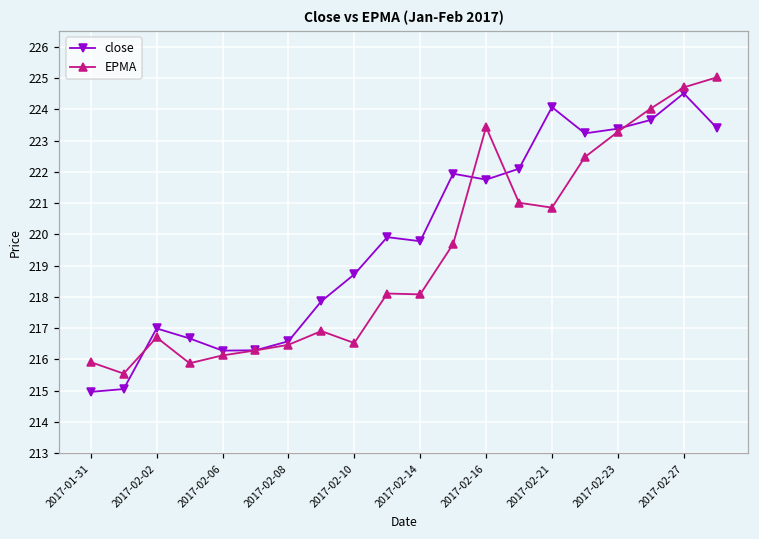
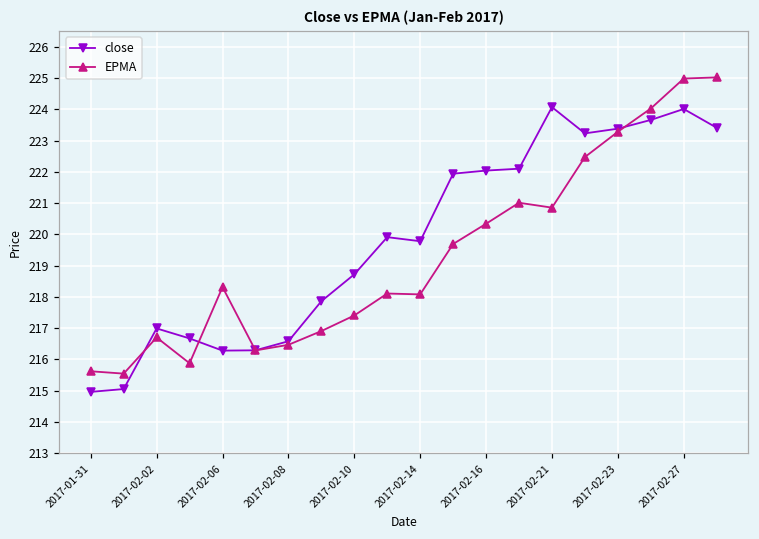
  {
    "close": {
      "2017-01-31": 215.0,
      "2017-02-02": 217.0,
      "2017-02-06": 216.3,
      "2017-02-08": 216.6,
      "2017-02-10": 218.7,
      "2017-02-14": 219.8,
-     "2017-02-16": 221.8,
+     "2017-02-16": 222.0,
      "2017-02-21": 224.1,
      "2017-02-23": 223.4,
-     "2017-02-27": 224.5
+     "2017-02-27": 224.0
    },
    "EPMA": {
-     "2017-01-31": 215.9,
+     "2017-01-31": 215.6,
      "2017-02-02": 216.7,
-     "2017-02-06": 216.1,
+     "2017-02-06": 218.3,
      "2017-02-08": 216.5,
-     "2017-02-10": 216.5,
+     "2017-02-10": 217.4,
      "2017-02-14": 218.1,
-     "2017-02-16": 223.4,
+     "2017-02-16": 220.3,
      "2017-02-21": 220.9,
      "2017-02-23": 223.3,
-     "2017-02-27": 224.7
+     "2017-02-27": 225.0
    }
  }
